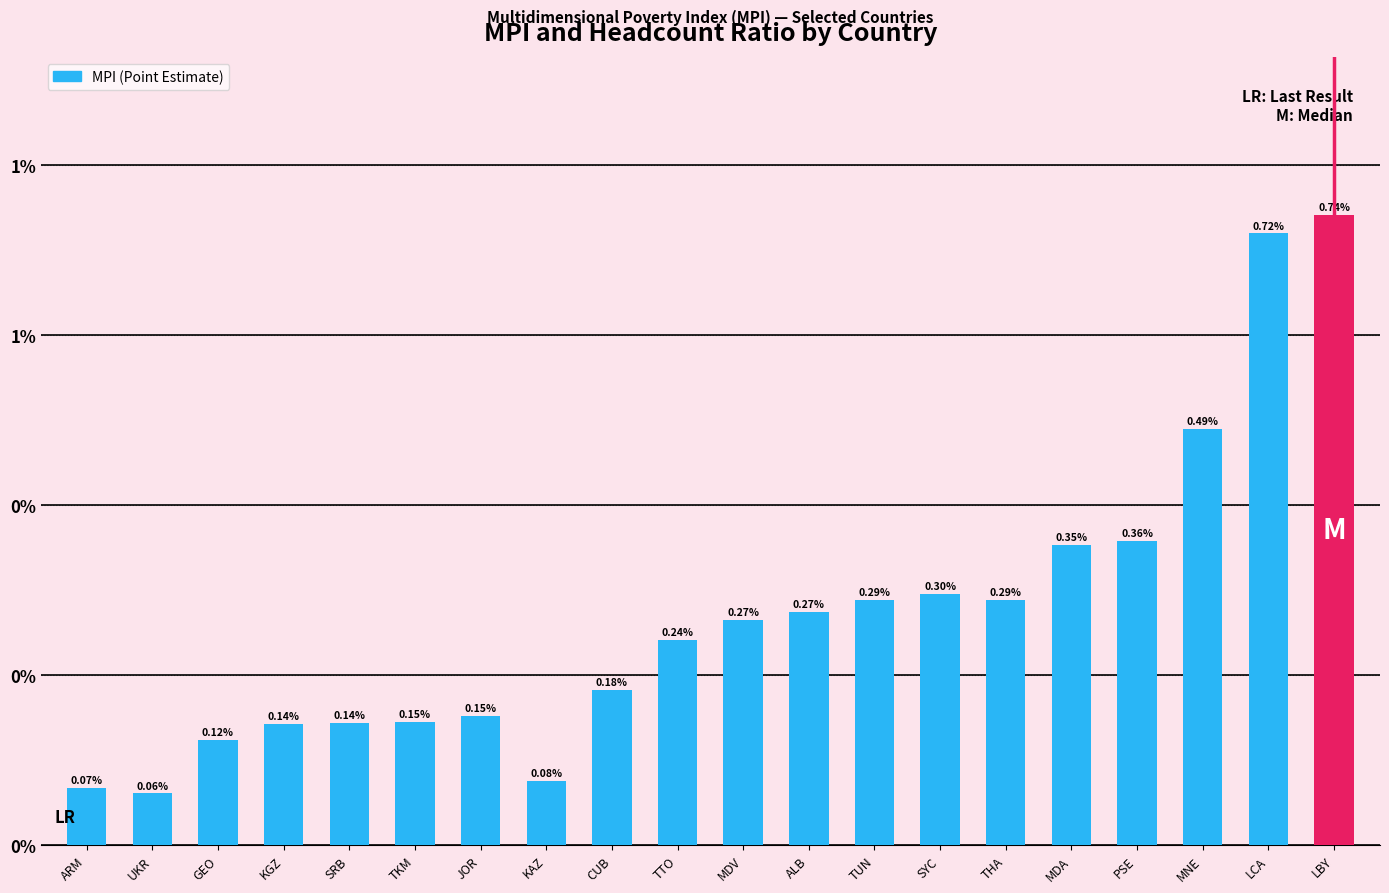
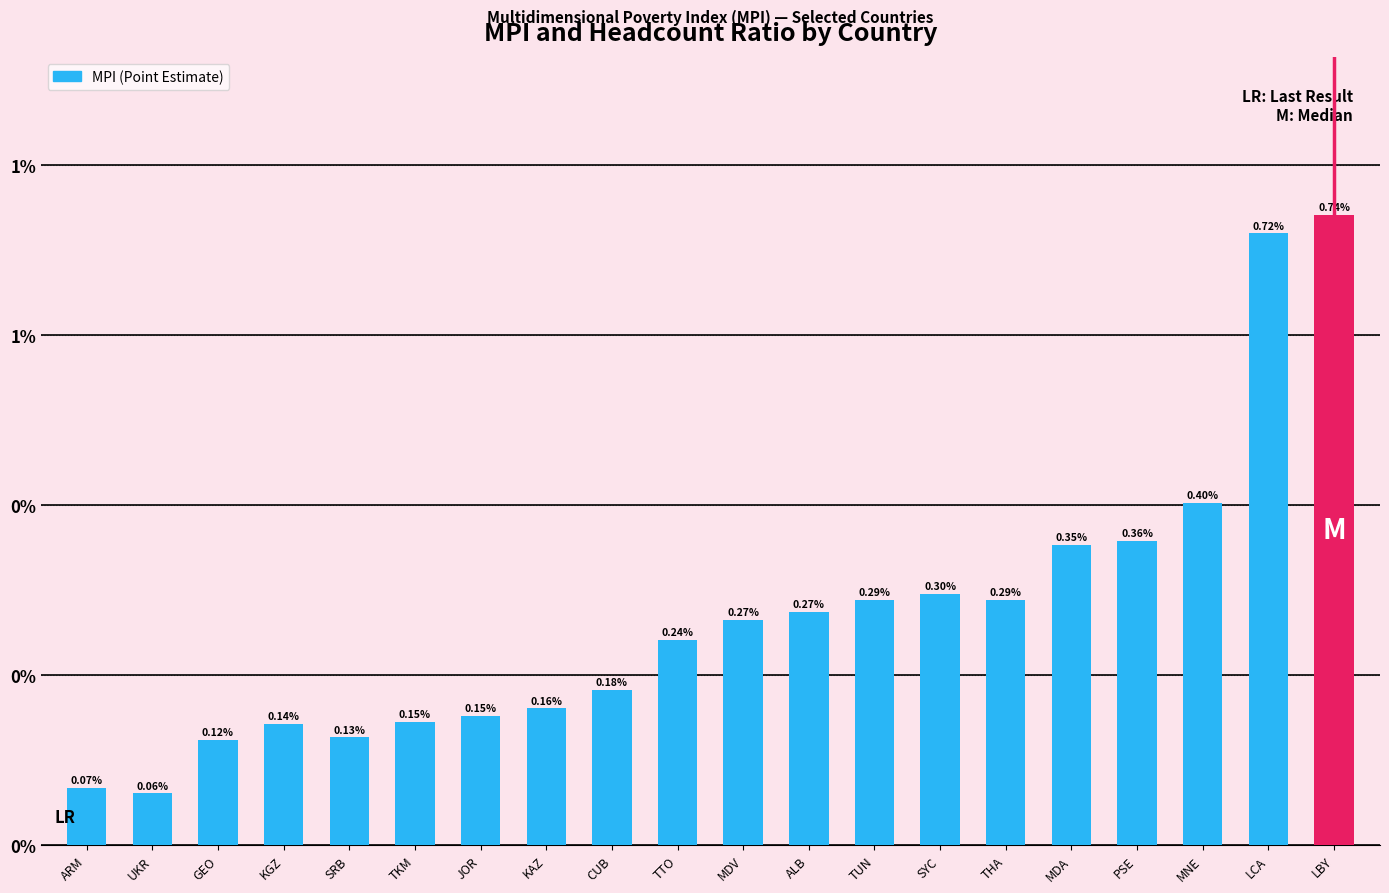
  {
    "ARM": "0.07%",
    "UKR": "0.06%",
    "GEO": "0.12%",
    "KGZ": "0.14%",
-   "SRB": "0.14%",
+   "SRB": "0.13%",
    "TKM": "0.15%",
    "JOR": "0.15%",
-   "KAZ": "0.08%",
+   "KAZ": "0.16%",
    "CUB": "0.18%",
    "TTO": "0.24%",
    "MDV": "0.27%",
    "ALB": "0.27%",
    "TUN": "0.29%",
    "SYC": "0.30%",
    "THA": "0.29%",
    "MDA": "0.35%",
    "PSE": "0.36%",
-   "MNE": "0.49%",
+   "MNE": "0.40%",
    "LCA": "0.72%",
    "LBY": "0.74%"
  }
